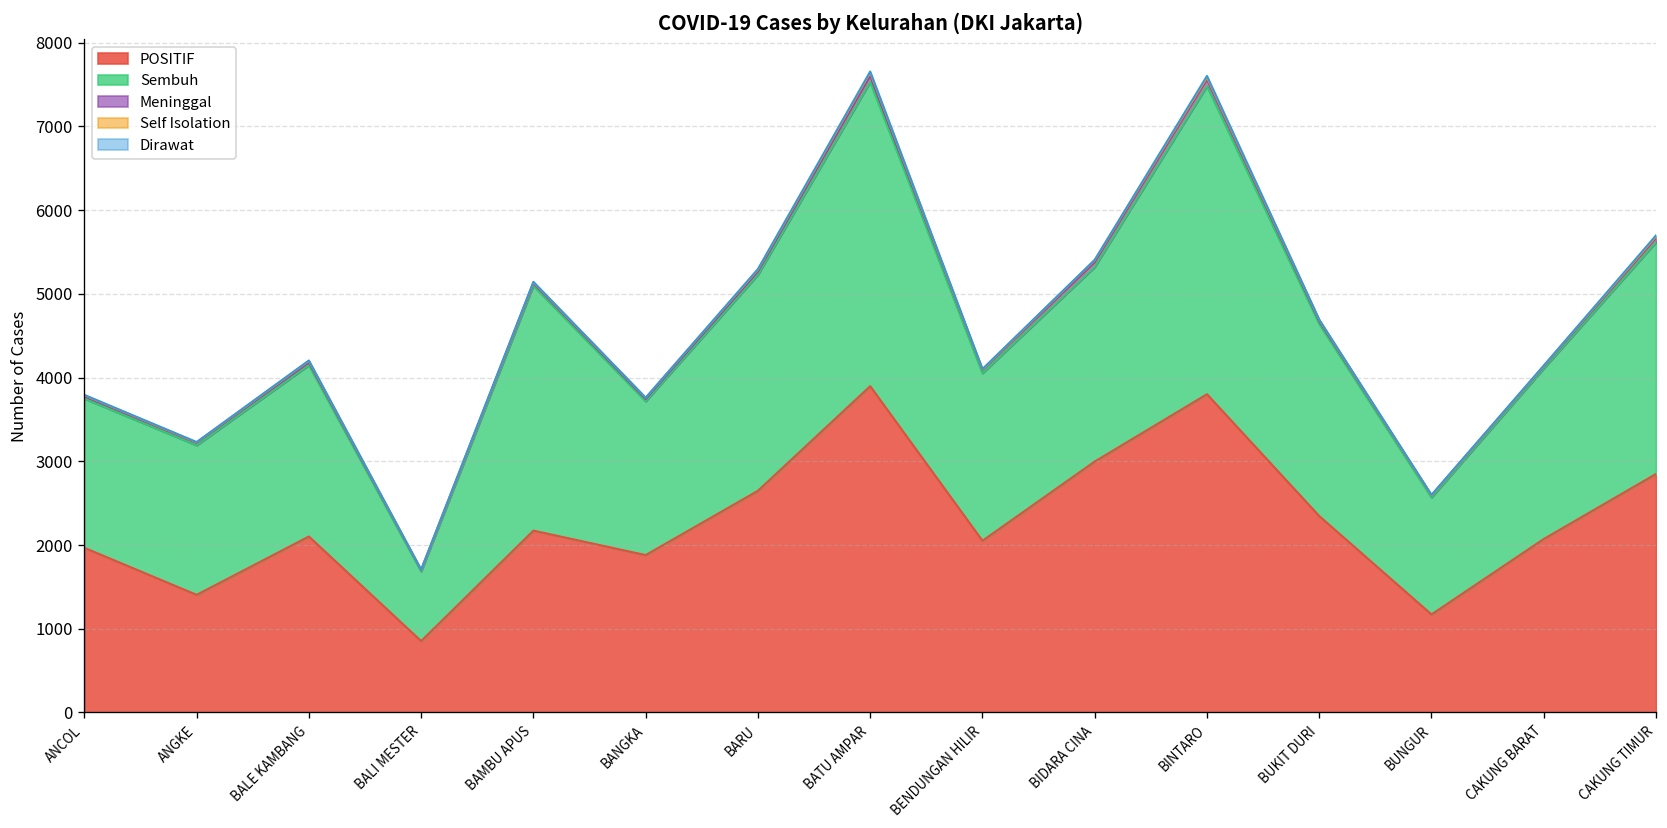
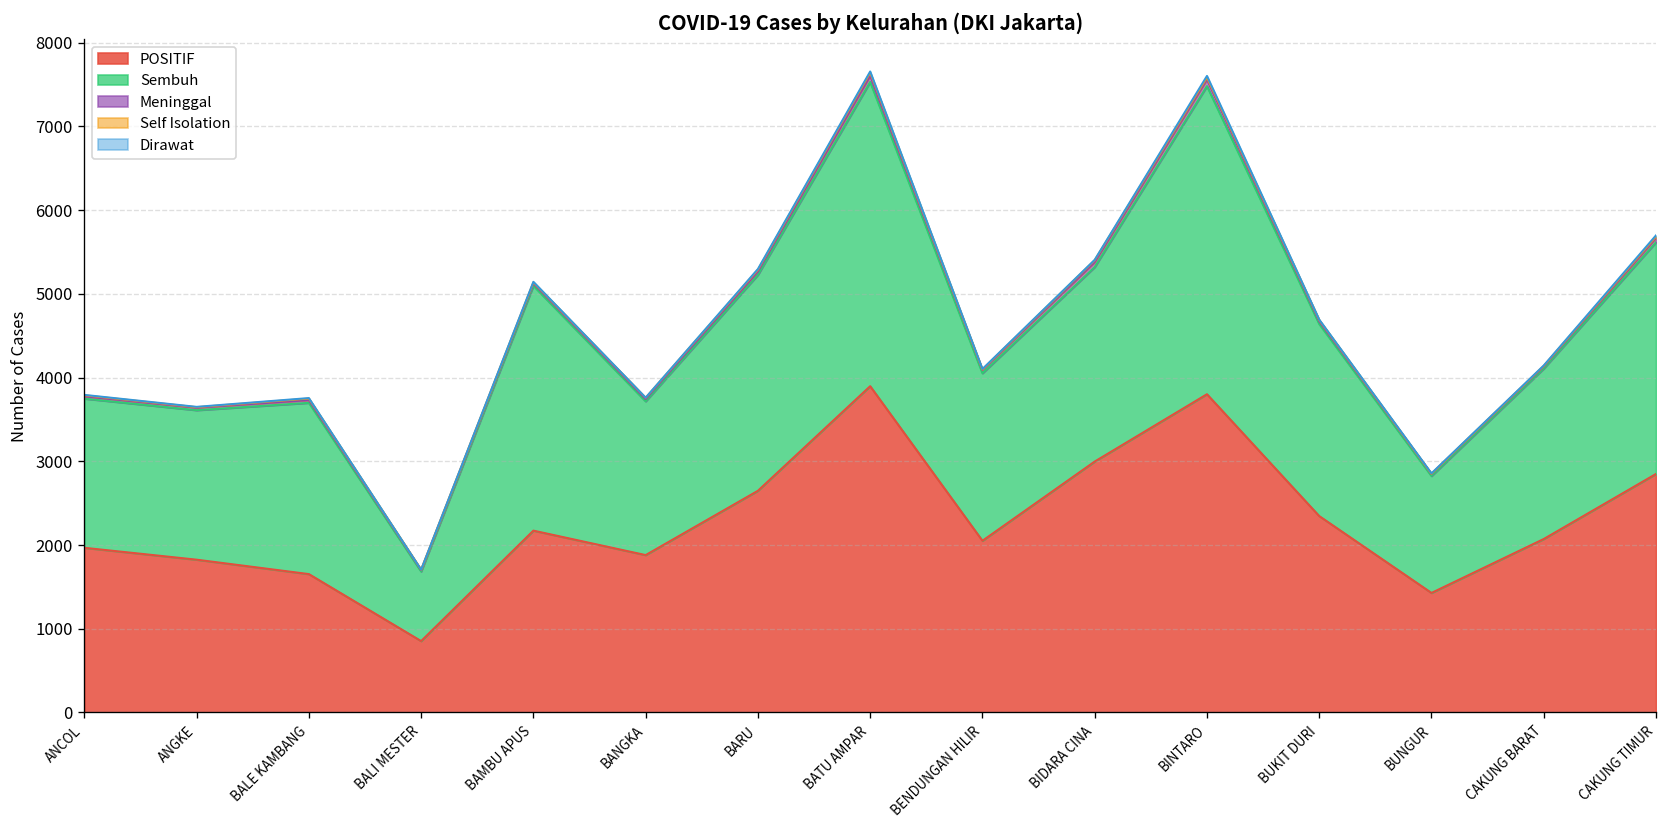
  {
    "POSITIF": {
      "ANCOL": 2000,
-     "ANGKE": 1400,
-     "BALE KAMBANG": 2100,
+     "ANGKE": 1800,
+     "BALE KAMBANG": 1700,
      "BALI MESTER": 900,
      "BAMBU APUS": 2200,
      "BANGKA": 1900,
      "BARU": 2600,
      "BATU AMPAR": 3900,
      "BENDUNGAN HILIR": 2100,
      "BIDARA CINA": 3000,
      "BINTARO": 3800,
      "BUKIT DURI": 2300,
-     "BUNGUR": 1200,
+     "BUNGUR": 1400,
      "CAKUNG BARAT": 2100,
      "CAKUNG TIMUR": 2800
    },
    "Sembuh": {
      "BARU": 2600,
      "BATU AMPAR": 3600,
      "BENDUNGAN HILIR": 2000,
      "BIDARA CINA": 2300,
      "BINTARO": 3700,
      "CAKUNG TIMUR": 2800
    },
    "Meninggal": {
      "BATU AMPAR": 100
    }
  }
